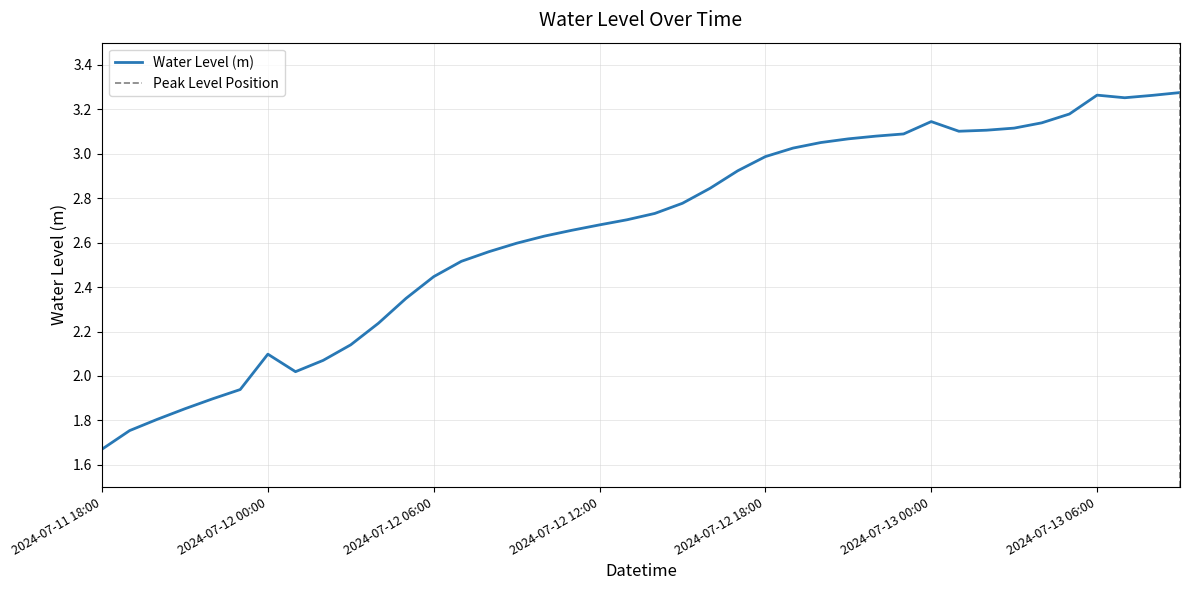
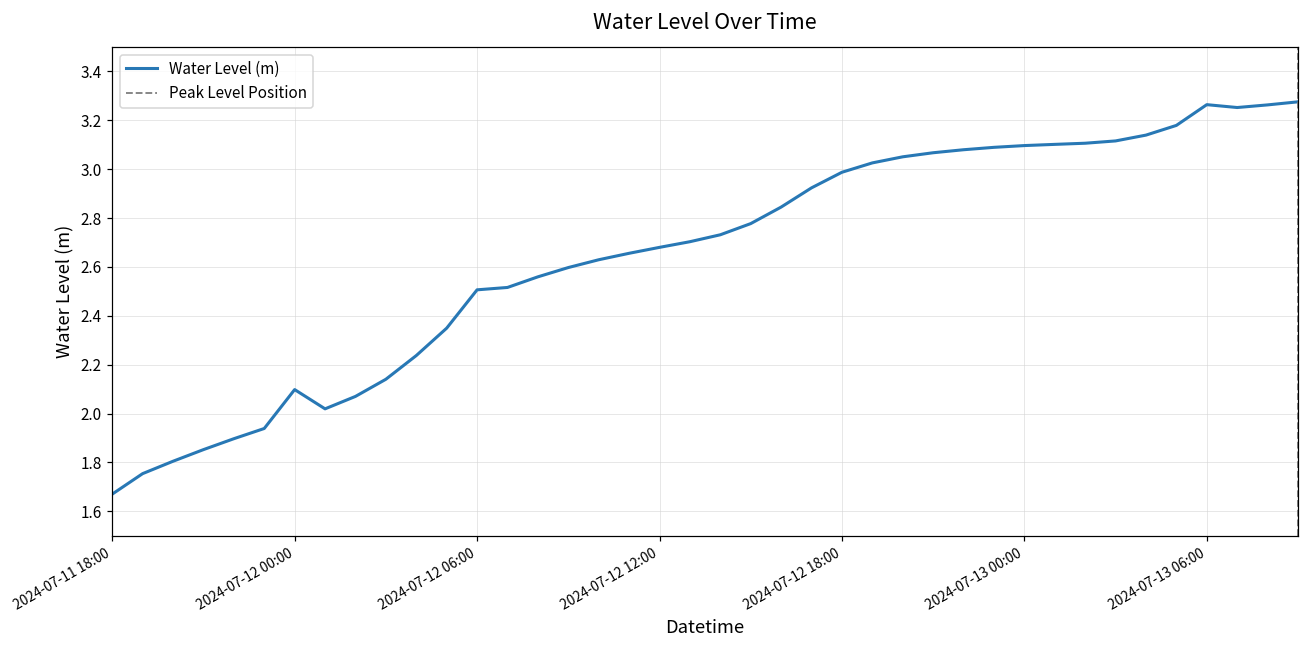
  {
    "2024-07-11 18:00": 1.67,
    "2024-07-12 00:00": 2.10,
-   "2024-07-12 06:00": 2.45,
+   "2024-07-12 06:00": 2.51,
    "2024-07-12 12:00": 2.68,
    "2024-07-12 18:00": 2.99,
-   "2024-07-13 00:00": 3.14,
+   "2024-07-13 00:00": 3.10,
    "2024-07-13 06:00": 3.26
  }
